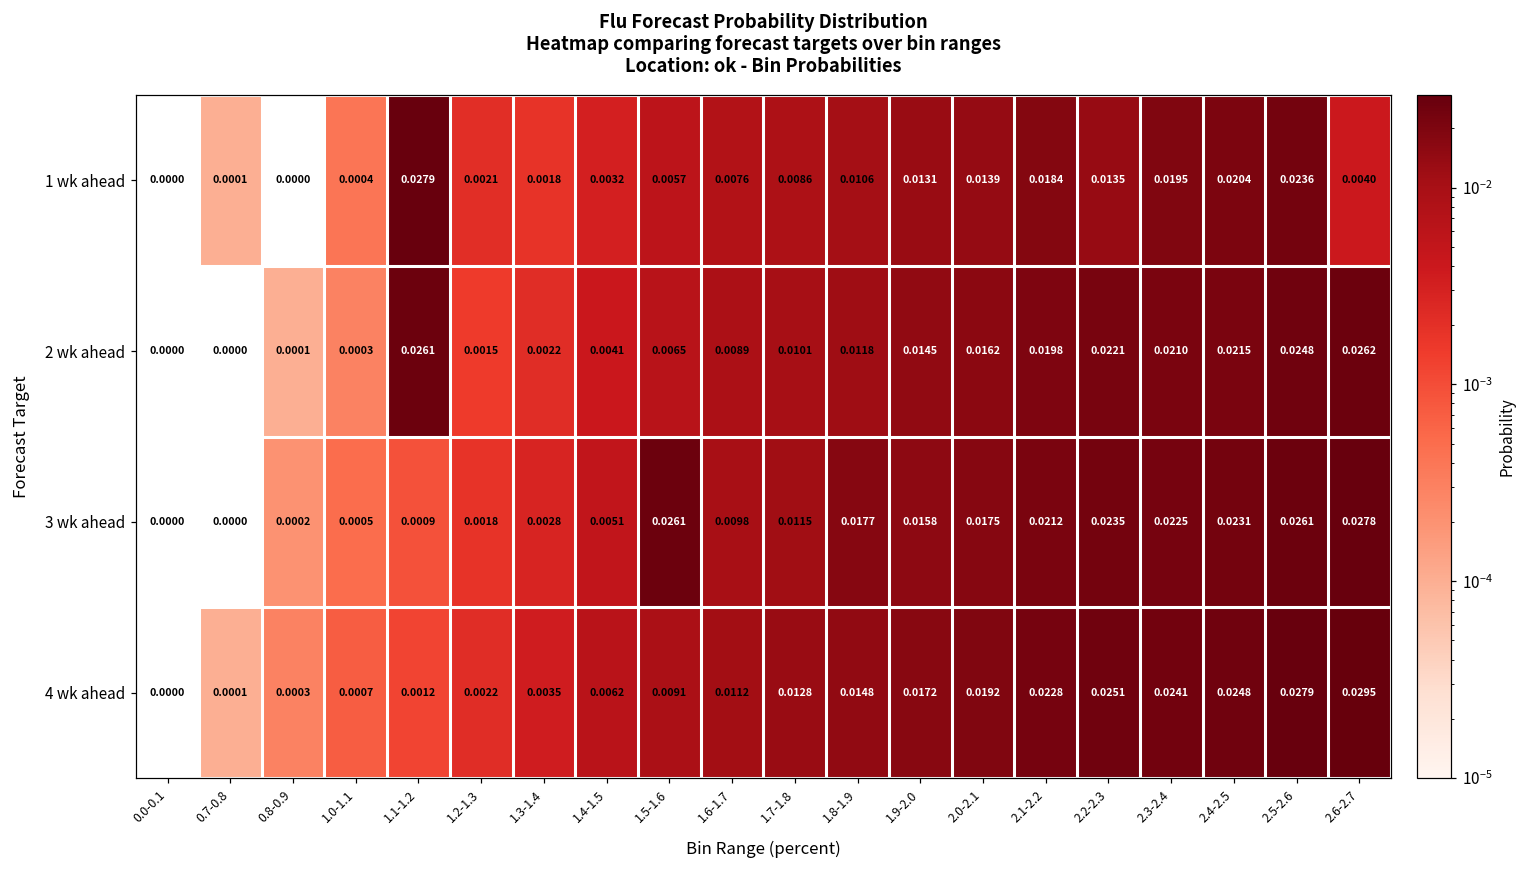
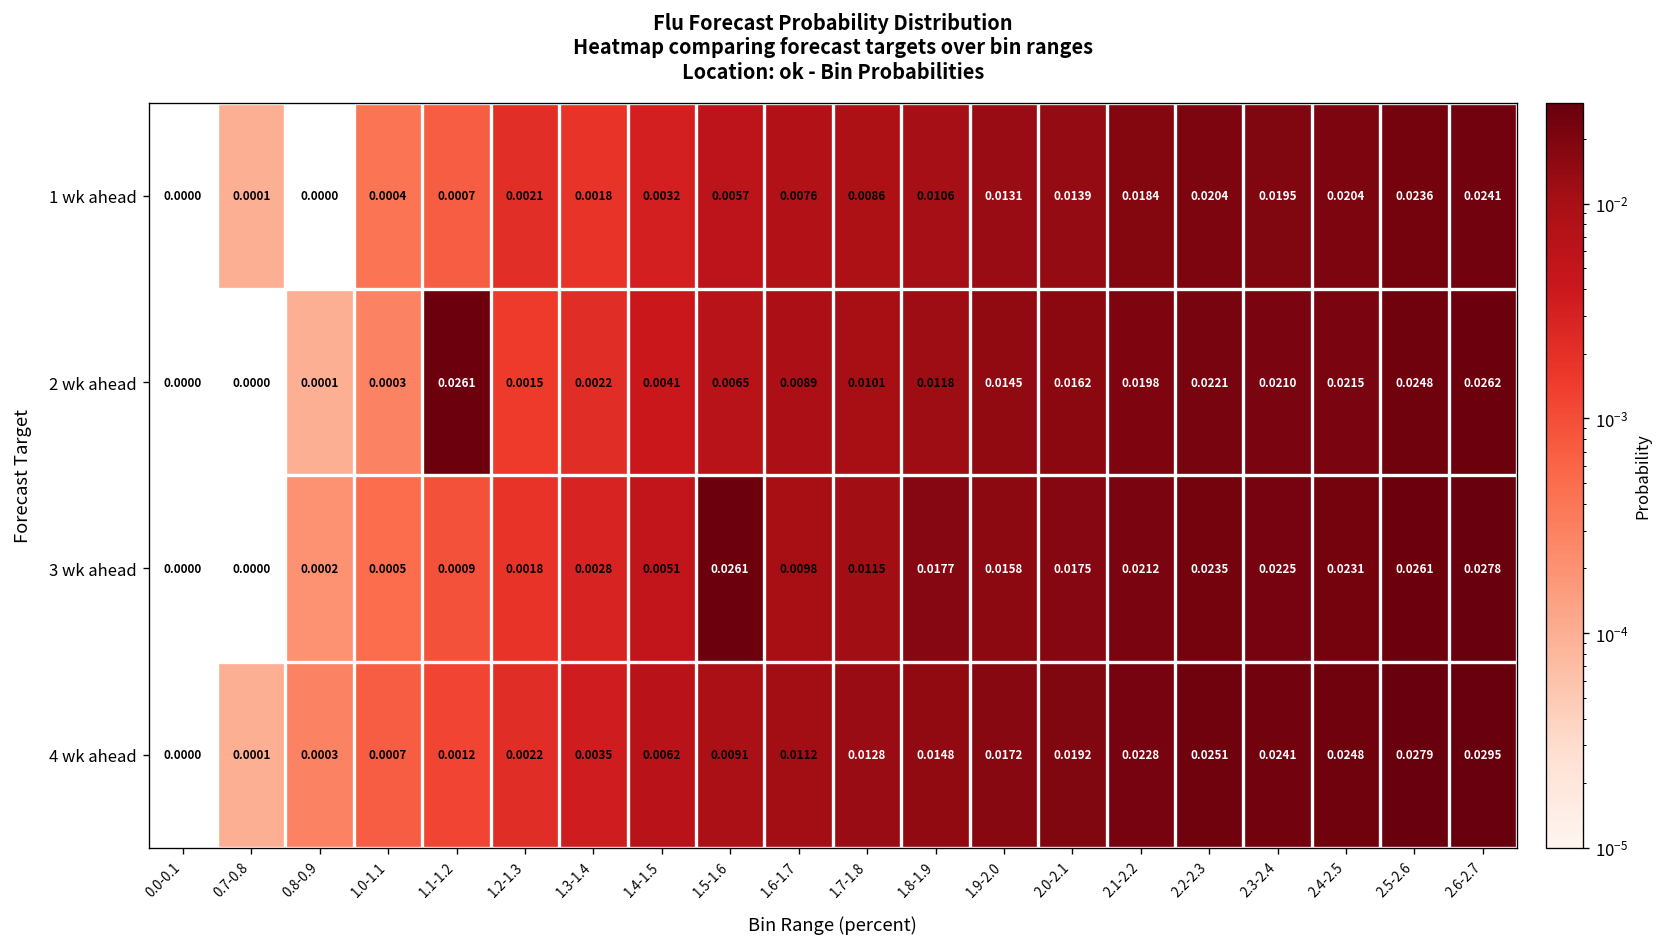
  {
    "1 wk ahead": {
      "0.0-0.1": 0.0000,
      "0.7-0.8": 0.0001,
      "0.8-0.9": 0.0000,
      "1.0-1.1": 0.0004,
-     "1.1-1.2": 0.0279,
+     "1.1-1.2": 0.0007,
      "1.2-1.3": 0.0021,
      "1.3-1.4": 0.0018,
      "1.4-1.5": 0.0032,
      "1.5-1.6": 0.0057,
      "1.6-1.7": 0.0076,
      "1.7-1.8": 0.0086,
      "1.8-1.9": 0.0106,
      "1.9-2.0": 0.0131,
      "2.0-2.1": 0.0139,
      "2.1-2.2": 0.0184,
-     "2.2-2.3": 0.0135,
+     "2.2-2.3": 0.0204,
      "2.3-2.4": 0.0195,
      "2.4-2.5": 0.0204,
      "2.5-2.6": 0.0236,
-     "2.6-2.7": 0.0040
+     "2.6-2.7": 0.0241
    },
    "2 wk ahead": {
      "0.0-0.1": 0.0000,
      "0.7-0.8": 0.0000,
      "0.8-0.9": 0.0001,
      "1.0-1.1": 0.0003,
      "1.1-1.2": 0.0261,
      "1.2-1.3": 0.0015,
      "1.3-1.4": 0.0022,
      "1.4-1.5": 0.0041,
      "1.5-1.6": 0.0065,
      "1.6-1.7": 0.0089,
      "1.7-1.8": 0.0101,
      "1.8-1.9": 0.0118,
      "1.9-2.0": 0.0145,
      "2.0-2.1": 0.0162,
      "2.1-2.2": 0.0198,
      "2.2-2.3": 0.0221,
      "2.3-2.4": 0.0210,
      "2.4-2.5": 0.0215,
      "2.5-2.6": 0.0248,
      "2.6-2.7": 0.0262
    },
    "3 wk ahead": {
      "0.0-0.1": 0.0000,
      "0.7-0.8": 0.0000,
      "0.8-0.9": 0.0002,
      "1.0-1.1": 0.0005,
      "1.1-1.2": 0.0009,
      "1.2-1.3": 0.0018,
      "1.3-1.4": 0.0028,
      "1.4-1.5": 0.0051,
      "1.5-1.6": 0.0261,
      "1.6-1.7": 0.0098,
      "1.7-1.8": 0.0115,
      "1.8-1.9": 0.0177,
      "1.9-2.0": 0.0158,
      "2.0-2.1": 0.0175,
      "2.1-2.2": 0.0212,
      "2.2-2.3": 0.0235,
      "2.3-2.4": 0.0225,
      "2.4-2.5": 0.0231,
      "2.5-2.6": 0.0261,
      "2.6-2.7": 0.0278
    },
    "4 wk ahead": {
      "0.0-0.1": 0.0000,
      "0.7-0.8": 0.0001,
      "0.8-0.9": 0.0003,
      "1.0-1.1": 0.0007,
      "1.1-1.2": 0.0012,
      "1.2-1.3": 0.0022,
      "1.3-1.4": 0.0035,
      "1.4-1.5": 0.0062,
      "1.5-1.6": 0.0091,
      "1.6-1.7": 0.0112,
      "1.7-1.8": 0.0128,
      "1.8-1.9": 0.0148,
      "1.9-2.0": 0.0172,
      "2.0-2.1": 0.0192,
      "2.1-2.2": 0.0228,
      "2.2-2.3": 0.0251,
      "2.3-2.4": 0.0241,
      "2.4-2.5": 0.0248,
      "2.5-2.6": 0.0279,
      "2.6-2.7": 0.0295
    }
  }
